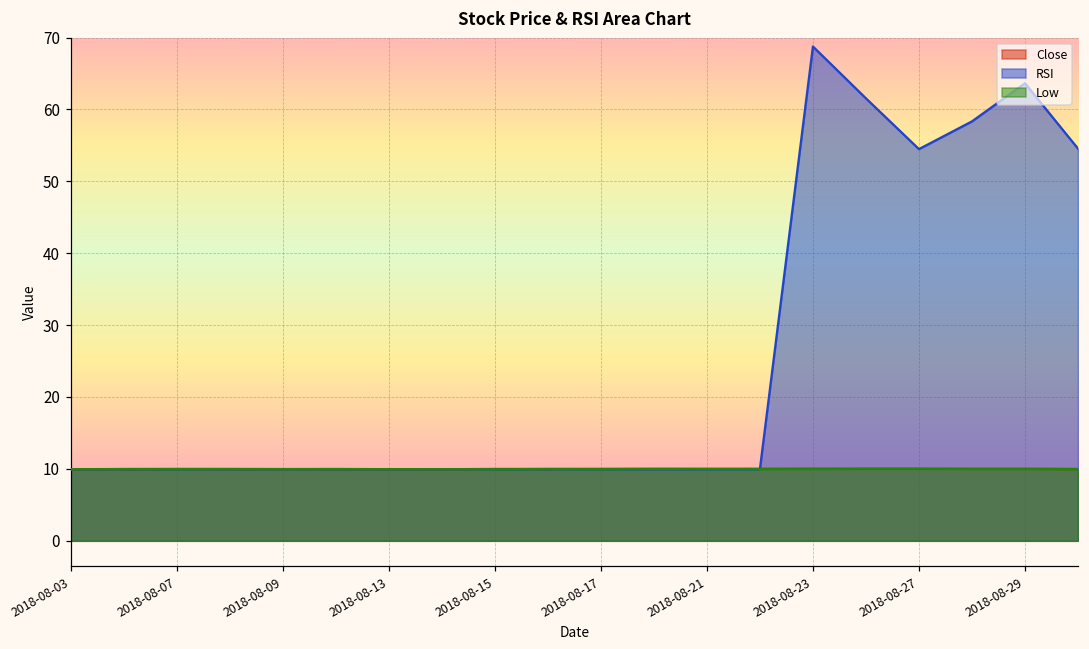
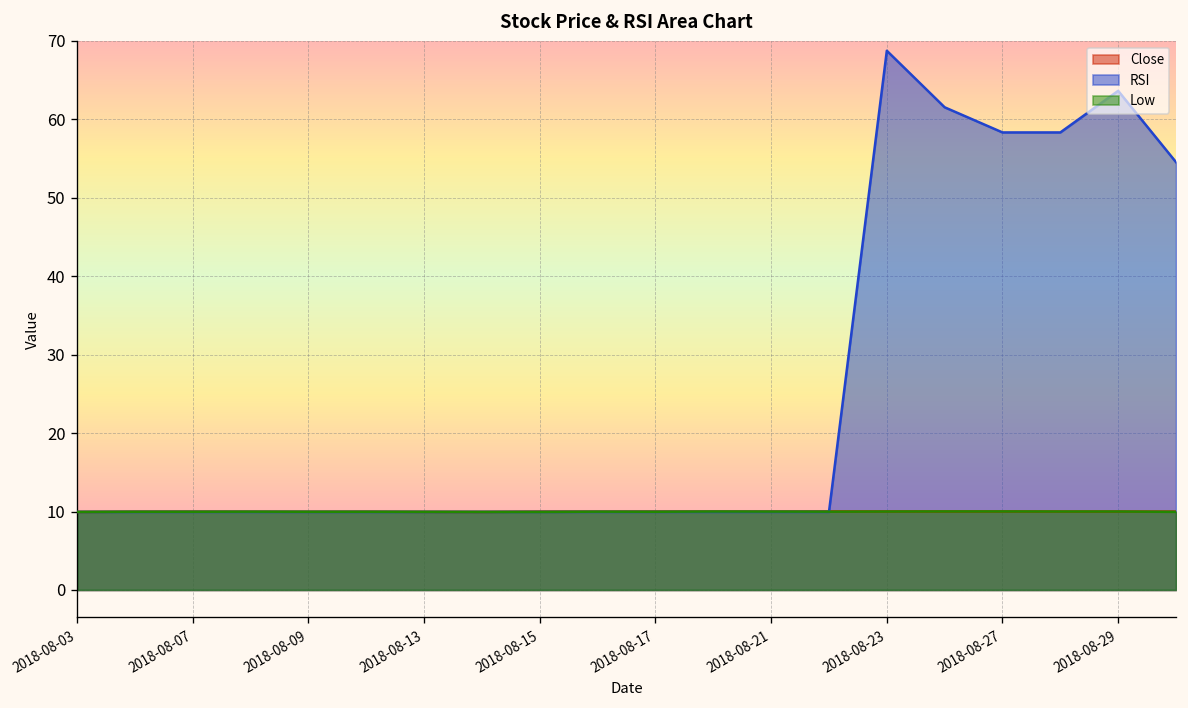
  {
    "RSI": {
      "2018-08-23": 69,
-     "2018-08-27": 54
+     "2018-08-27": 58
    }
  }
